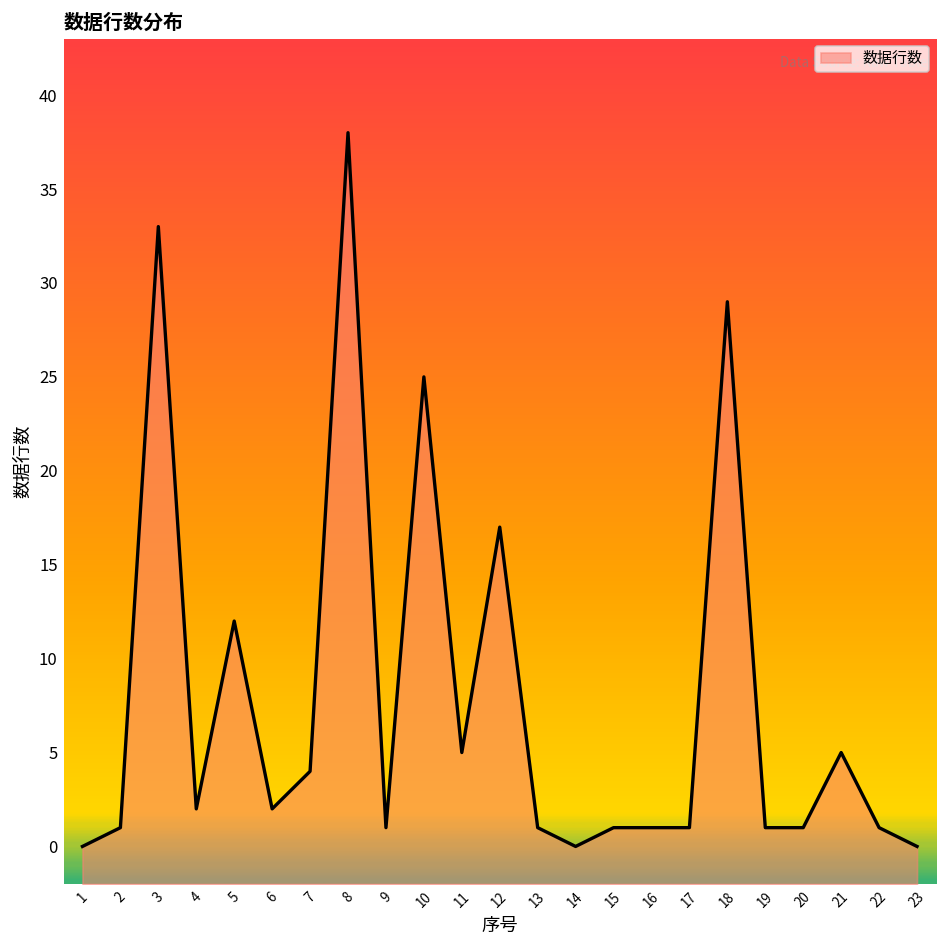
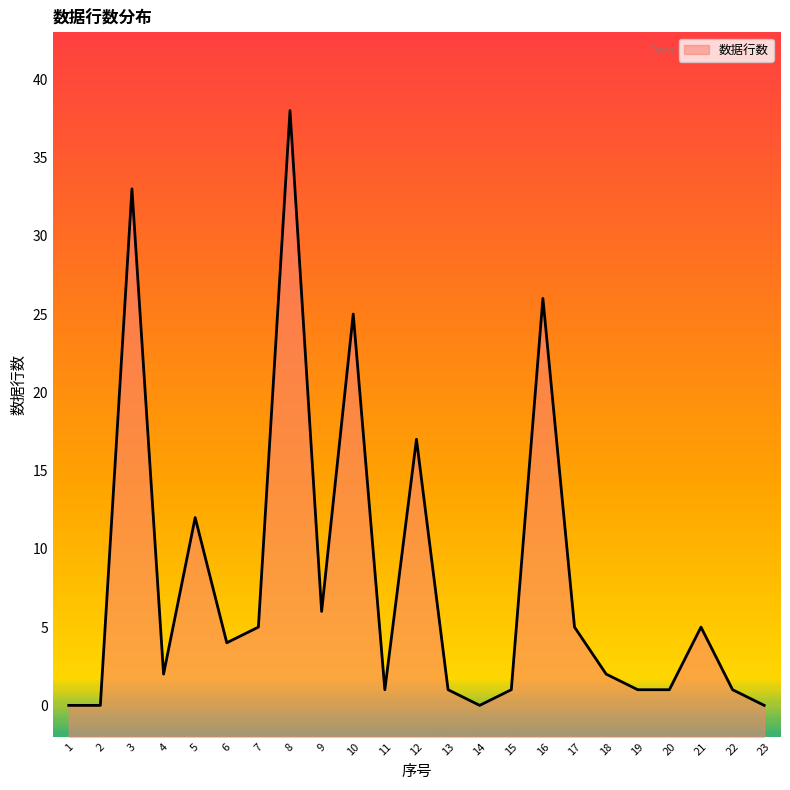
  {
    "1": 0,
-   "2": 1,
+   "2": 0,
    "3": 33,
    "4": 2,
    "5": 12,
-   "6": 2,
-   "7": 4,
+   "6": 4,
+   "7": 5,
    "8": 38,
-   "9": 1,
+   "9": 6,
    "10": 25,
-   "11": 5,
+   "11": 1,
    "12": 17,
    "13": 1,
    "14": 0,
    "15": 1,
-   "16": 1,
-   "17": 1,
-   "18": 29,
+   "16": 26,
+   "17": 5,
+   "18": 2,
    "19": 1,
    "20": 1,
    "21": 5,
    "22": 1,
    "23": 0
  }
